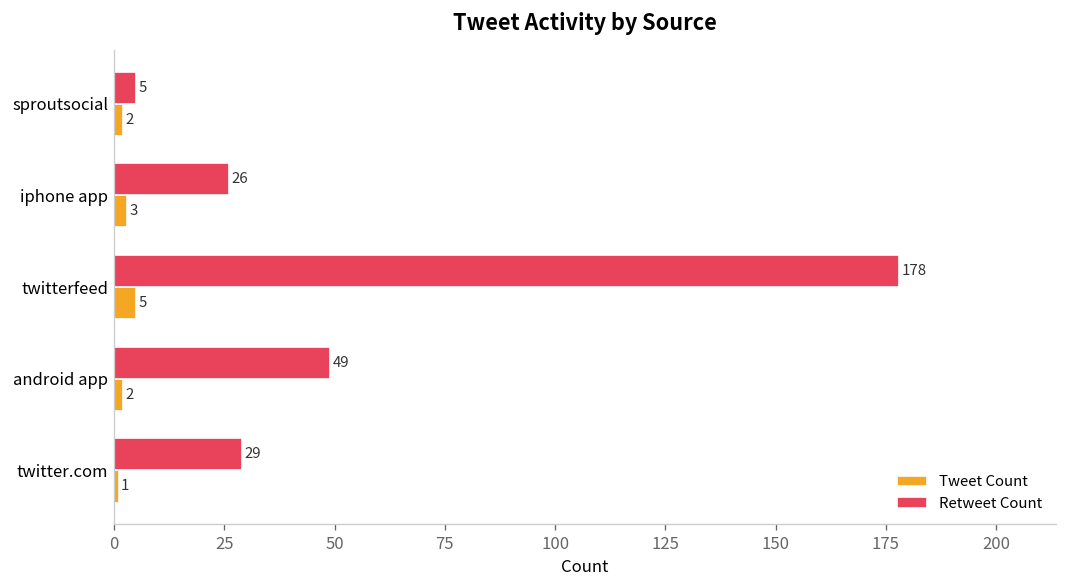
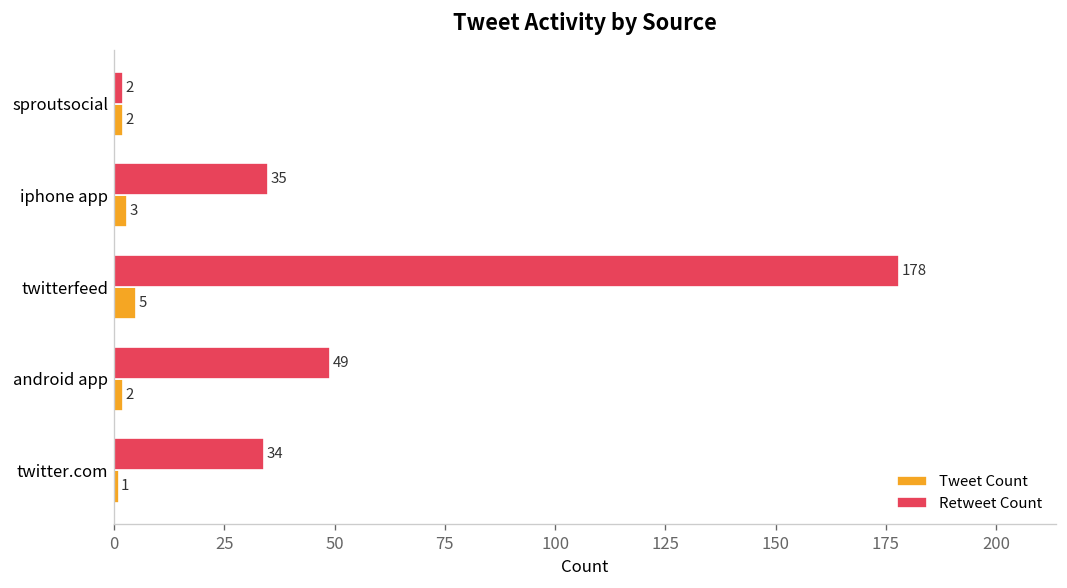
  {
    "Tweet Count": {
      "sproutsocial": 2,
      "iphone app": 3,
      "twitterfeed": 5,
      "android app": 2,
      "twitter.com": 1
    },
    "Retweet Count": {
-     "sproutsocial": 5,
-     "iphone app": 26,
+     "sproutsocial": 2,
+     "iphone app": 35,
      "twitterfeed": 178,
      "android app": 49,
-     "twitter.com": 29
+     "twitter.com": 34
    }
  }
